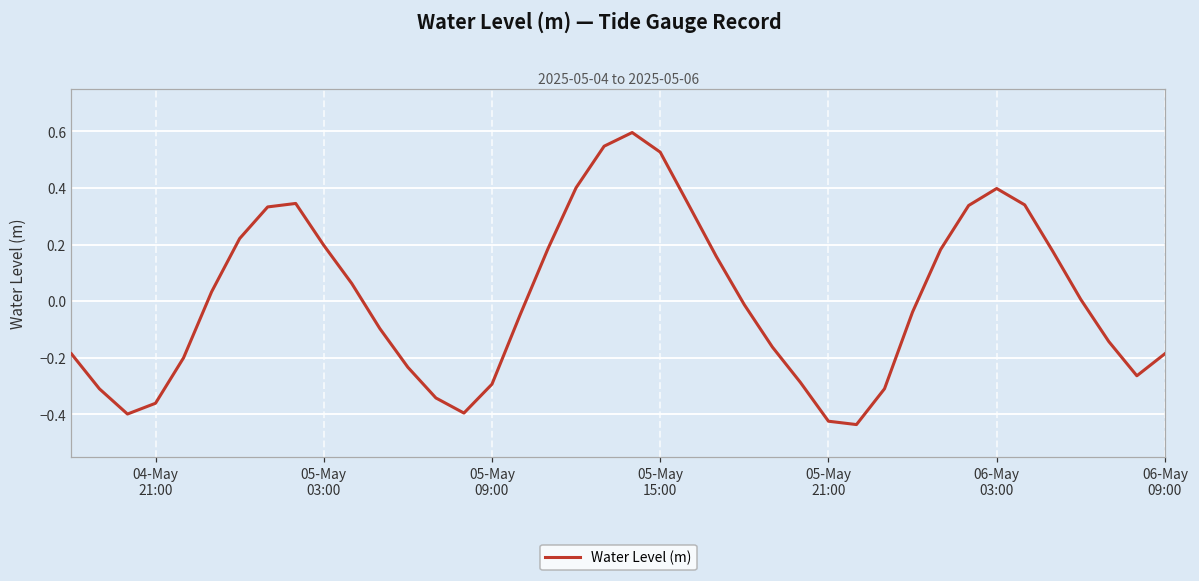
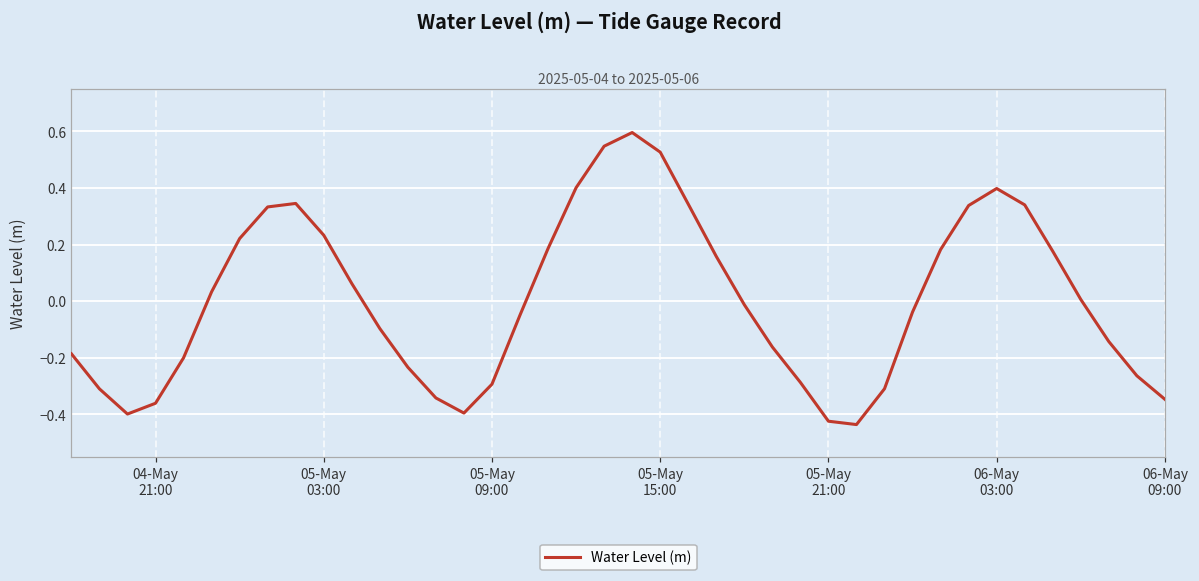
  {
    "04-May 21:00": -0.36,
-   "05-May 03:00": 0.20,
+   "05-May 03:00": 0.23,
    "05-May 09:00": -0.29,
    "05-May 15:00": 0.53,
    "05-May 21:00": -0.42,
    "06-May 03:00": 0.40,
-   "06-May 09:00": -0.19
+   "06-May 09:00": -0.35
  }
